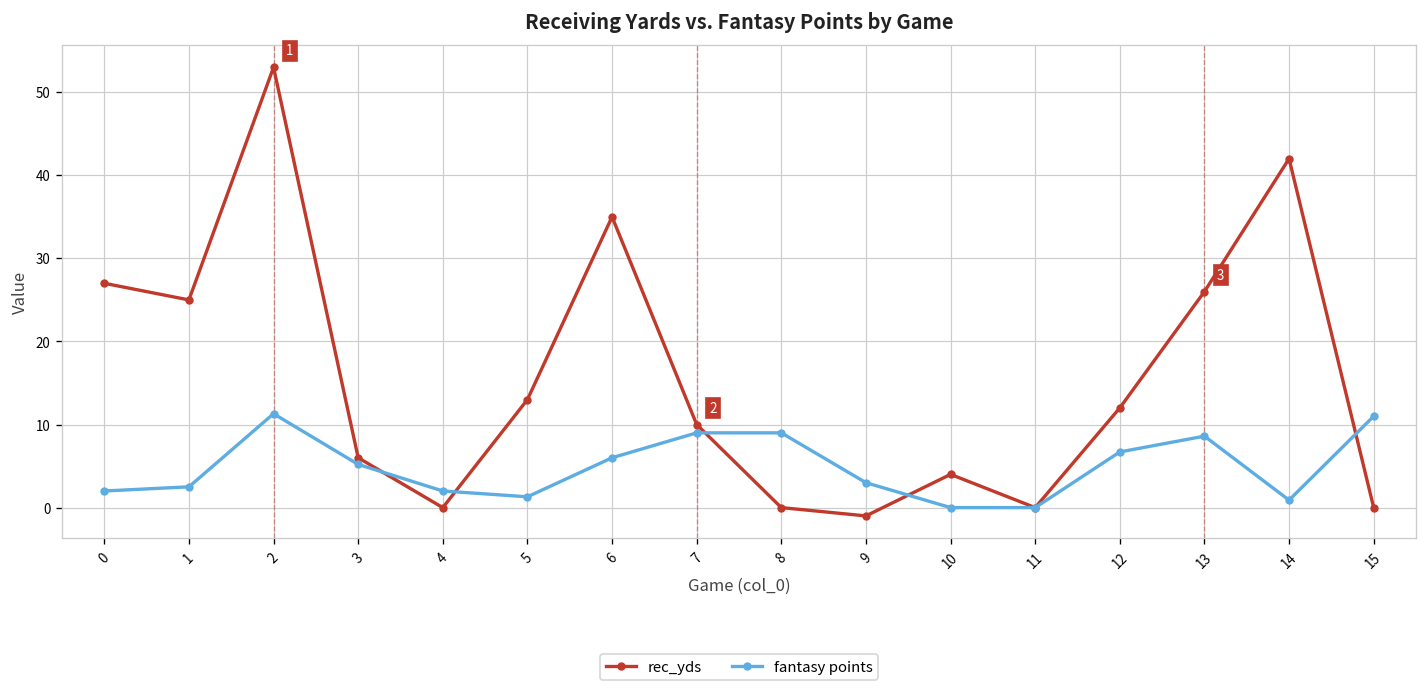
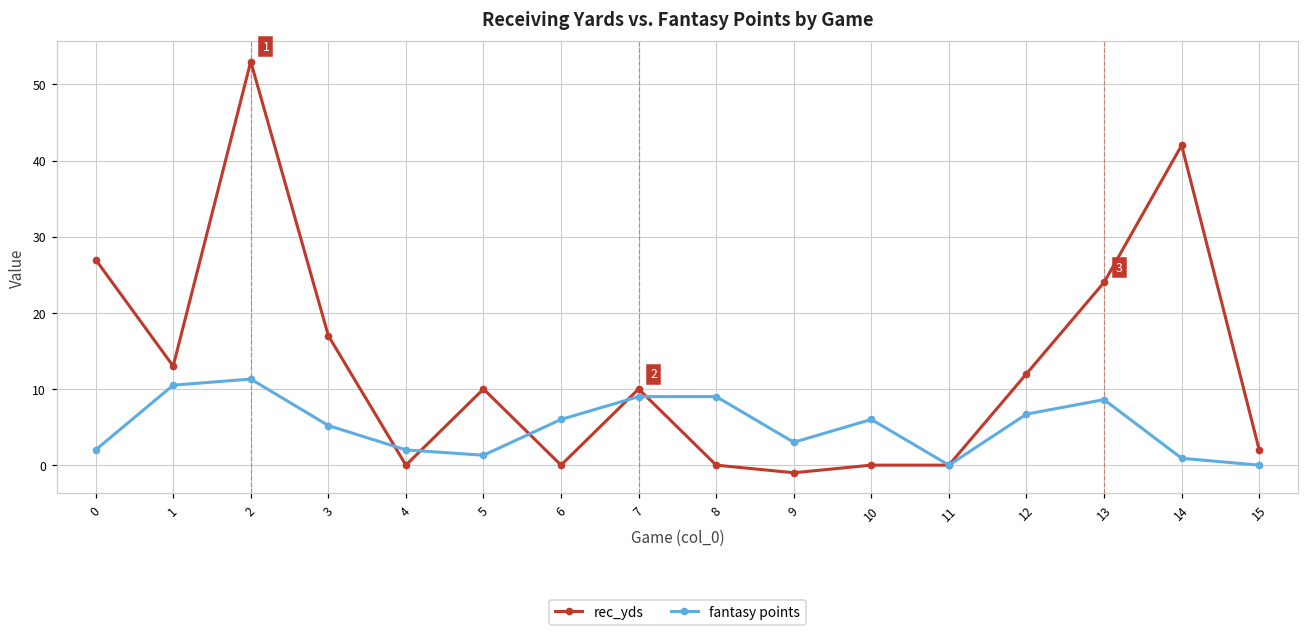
  {
    "rec_yds": {
      "0": 27,
-     "1": 25,
-     "3": 6,
+     "1": 13,
+     "3": 17,
      "4": 0,
-     "5": 13,
-     "6": 35,
+     "5": 10,
+     "6": 0,
      "8": 0,
      "9": -1,
-     "10": 4,
+     "10": 0,
      "12": 12,
-     "13": 26,
+     "13": 24,
      "14": 42,
-     "15": 0
+     "15": 2
    },
    "fantasy points": {
      "0": 2,
-     "1": 3,
+     "1": 11,
      "2": 11,
      "3": 5,
      "4": 2,
      "5": 1,
      "6": 6,
      "7": 9,
      "8": 9,
      "9": 3,
-     "10": 0,
+     "10": 6,
      "12": 7,
      "13": 9,
      "14": 1,
-     "15": 11
+     "15": 0
    }
  }
